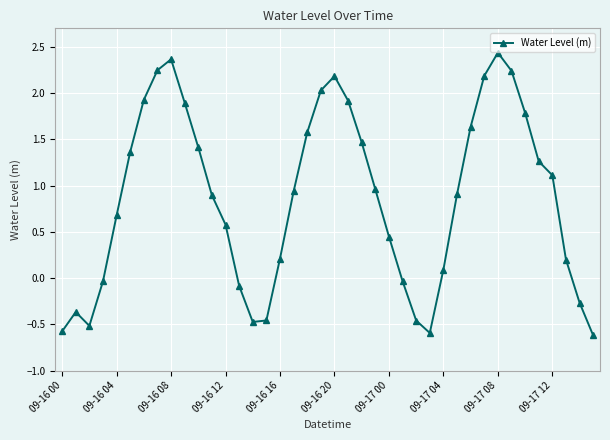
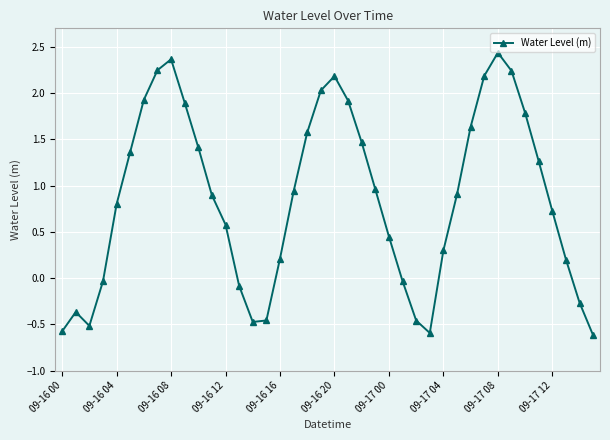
  {
    "09-16 00": -0.6,
-   "09-16 04": 0.7,
+   "09-16 04": 0.8,
    "09-16 08": 2.4,
    "09-16 12": 0.6,
    "09-16 16": 0.2,
    "09-16 20": 2.2,
    "09-17 00": 0.4,
-   "09-17 04": 0.1,
+   "09-17 04": 0.3,
    "09-17 08": 2.4,
-   "09-17 12": 1.1
+   "09-17 12": 0.7
  }
